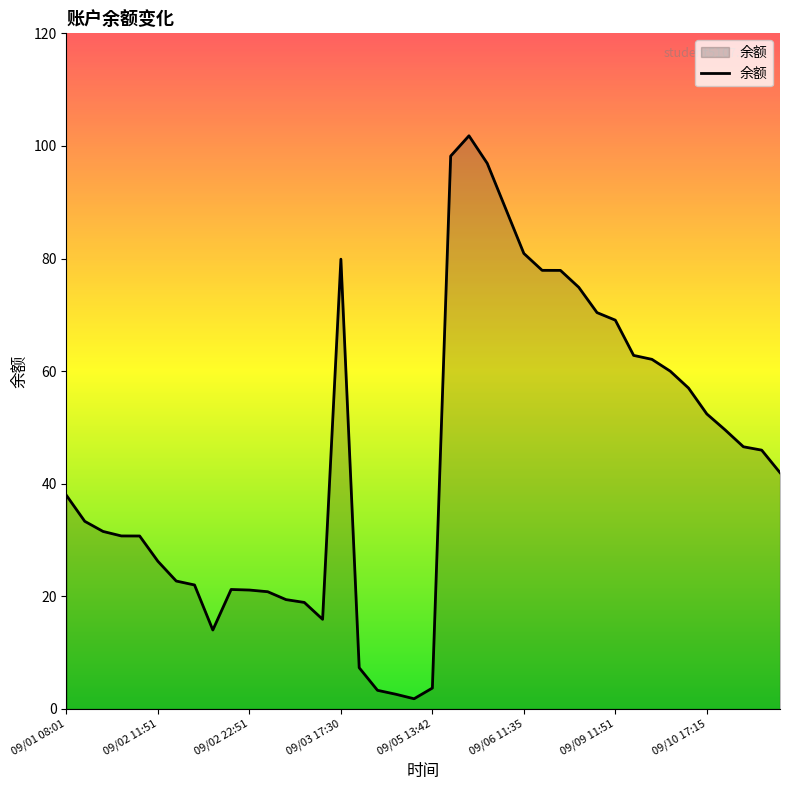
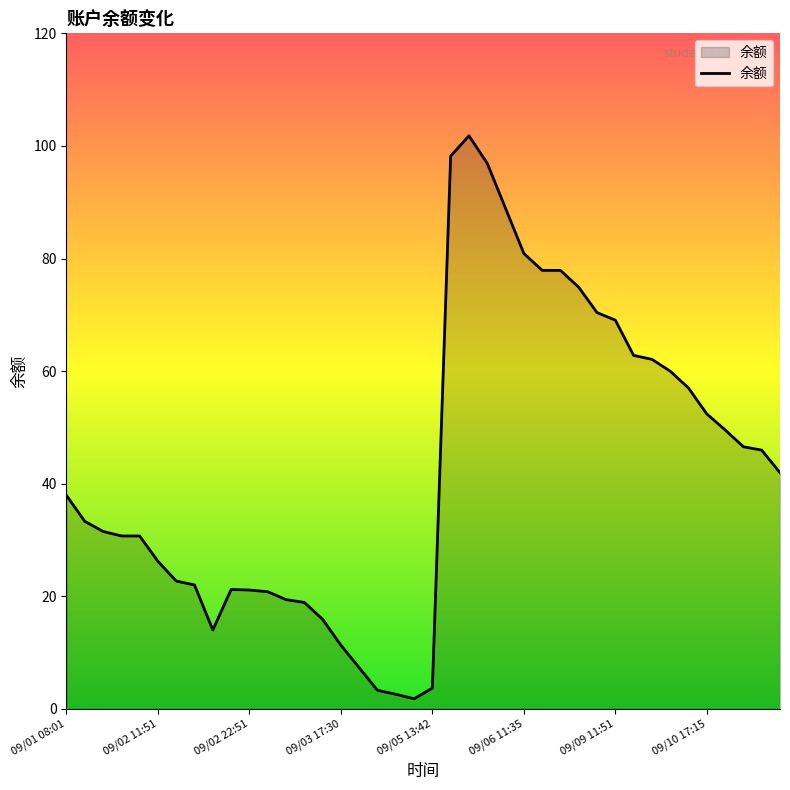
  {
    "09/01 08:01": 38,
    "09/02 11:51": 26,
-   "09/03 17:30": 80,
+   "09/03 17:30": 11,
    "09/05 13:42": 4,
    "09/09 11:51": 69,
    "09/10 17:15": 52
  }
